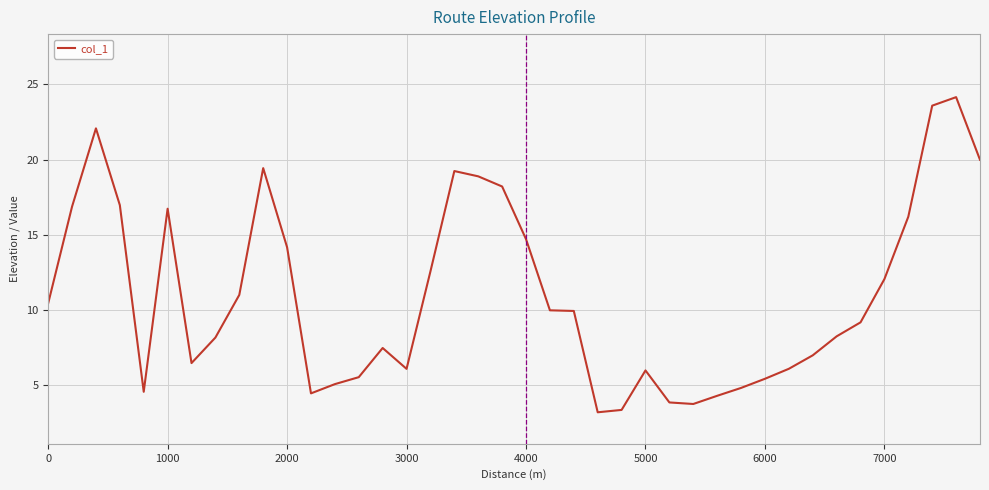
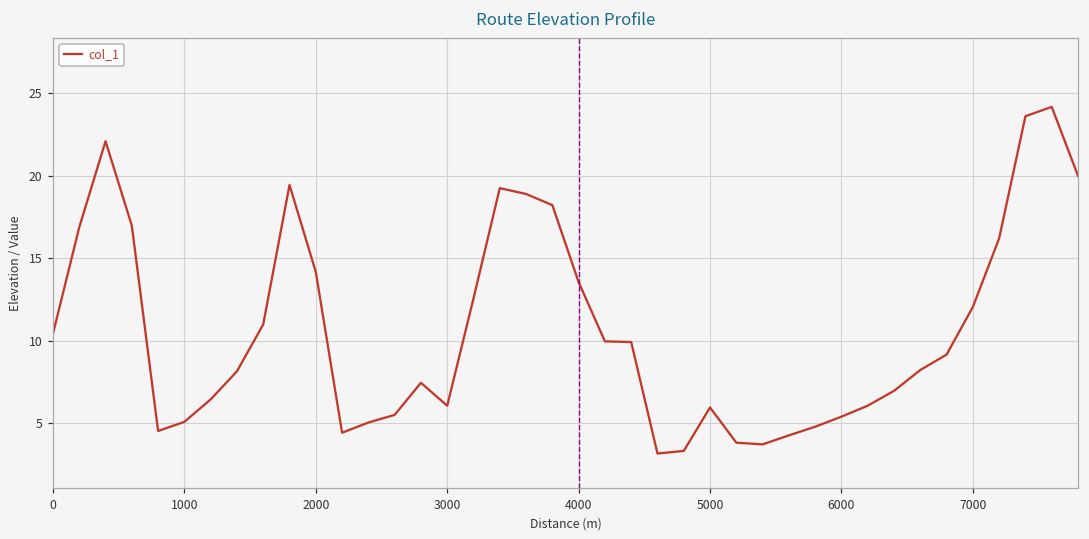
  {
    "0": 10.4,
-   "1000": 16.7,
+   "1000": 5.1,
    "2000": 14.2,
    "3000": 6.1,
-   "4000": 14.7,
+   "4000": 13.5,
    "5000": 6.0,
    "6000": 5.4,
    "7000": 12.0
  }
